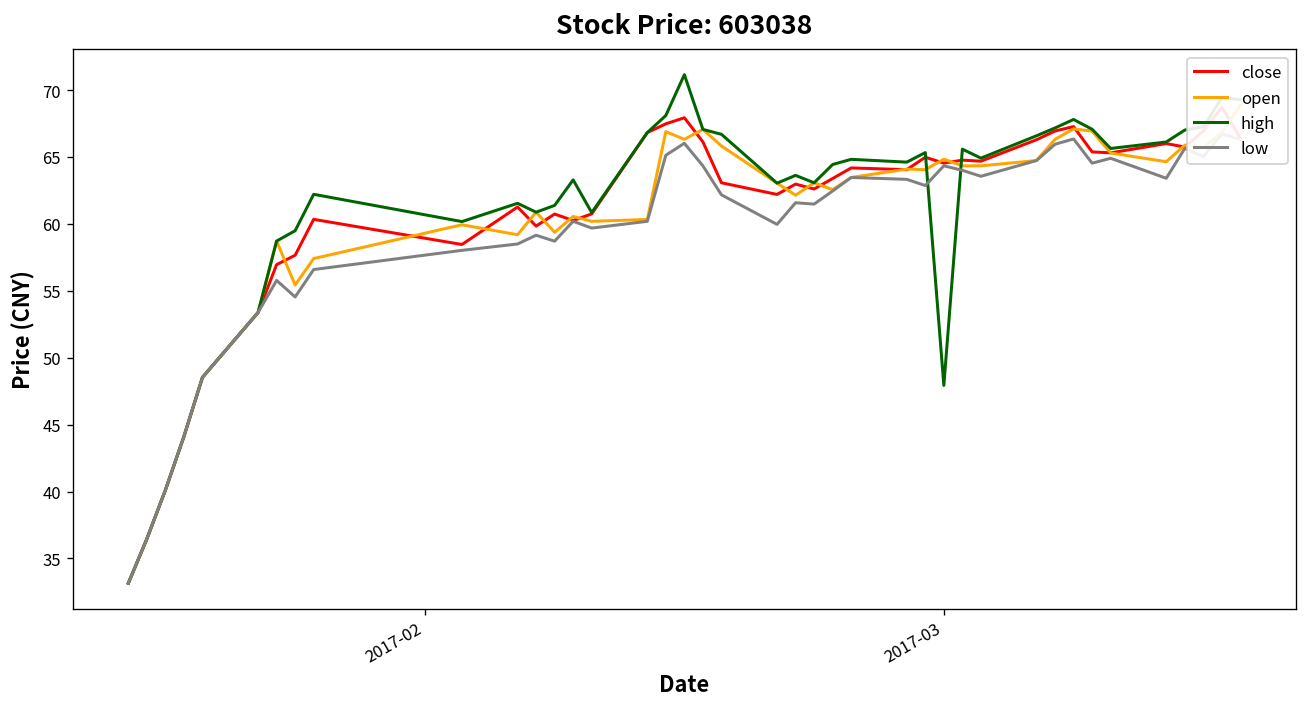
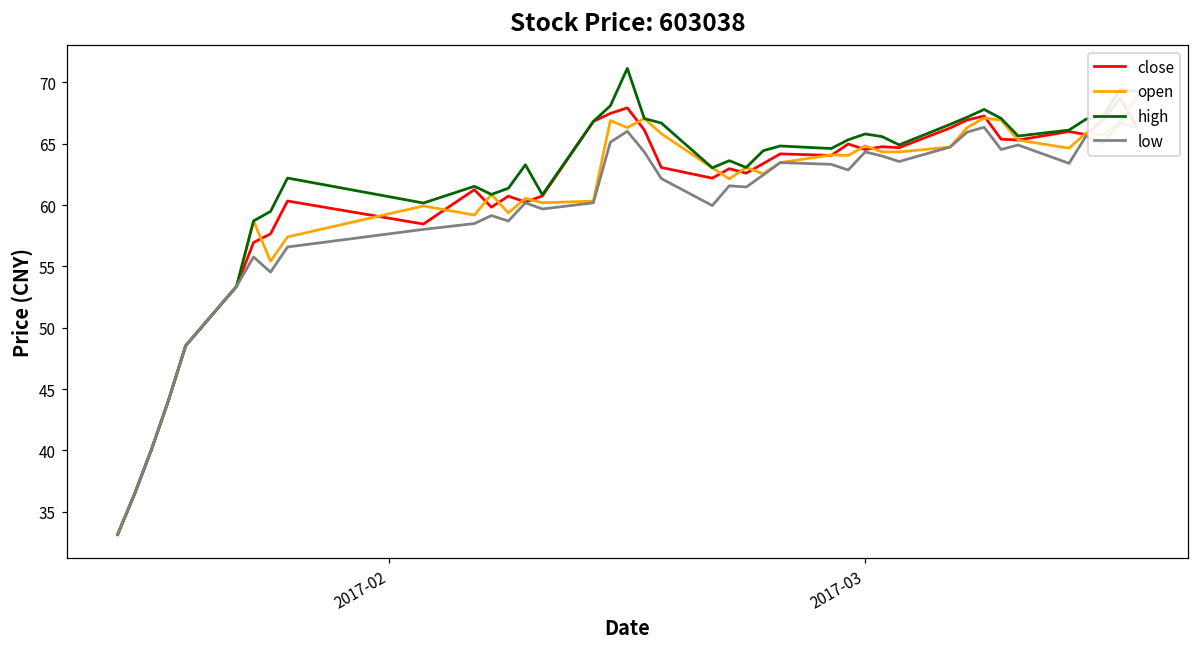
  {
    "open": {
      "2017-03": 64.8
    },
    "high": {
-     "2017-03": 47.9
+     "2017-03": 65.8
    }
  }
